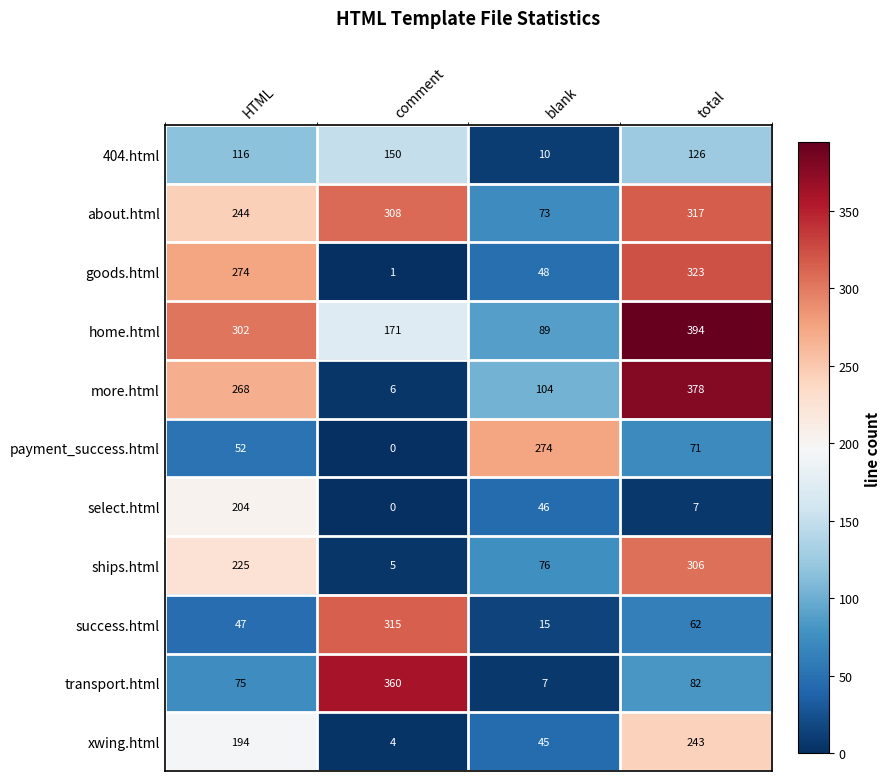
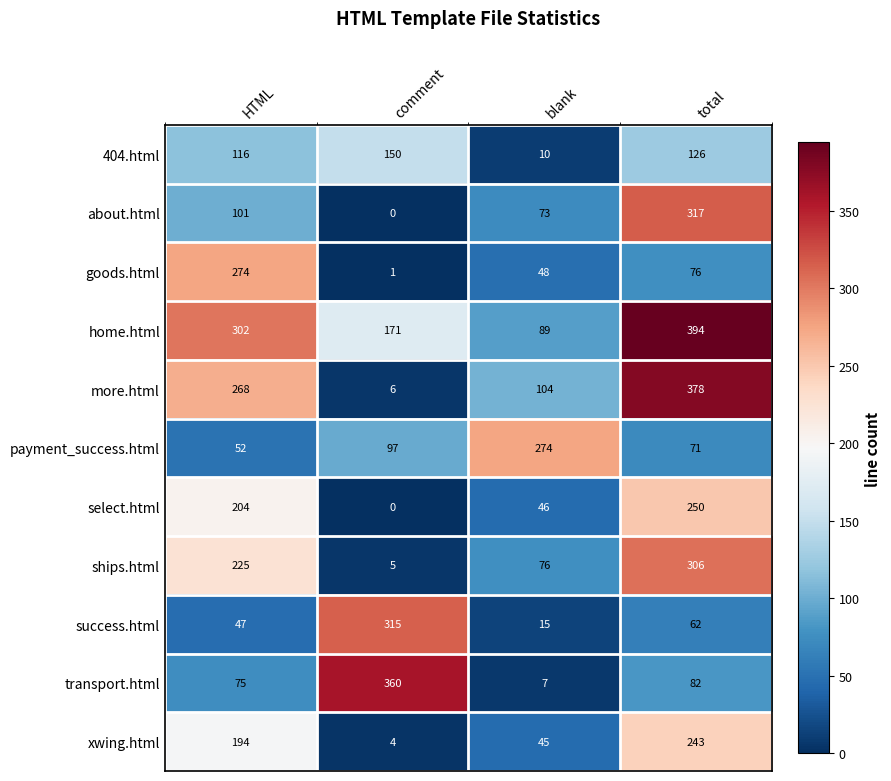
  {
    "404.html": {
      "HTML": 116,
      "comment": 150,
      "blank": 10,
      "total": 126
    },
    "about.html": {
-     "HTML": 244,
-     "comment": 308,
+     "HTML": 101,
+     "comment": 0,
      "blank": 73,
      "total": 317
    },
    "goods.html": {
      "HTML": 274,
      "comment": 1,
      "blank": 48,
-     "total": 323
+     "total": 76
    },
    "home.html": {
      "HTML": 302,
      "comment": 171,
      "blank": 89,
      "total": 394
    },
    "more.html": {
      "HTML": 268,
      "comment": 6,
      "blank": 104,
      "total": 378
    },
    "payment_success.html": {
      "HTML": 52,
-     "comment": 0,
+     "comment": 97,
      "blank": 274,
      "total": 71
    },
    "select.html": {
      "HTML": 204,
      "comment": 0,
      "blank": 46,
-     "total": 7
+     "total": 250
    },
    "ships.html": {
      "HTML": 225,
      "comment": 5,
      "blank": 76,
      "total": 306
    },
    "success.html": {
      "HTML": 47,
      "comment": 315,
      "blank": 15,
      "total": 62
    },
    "transport.html": {
      "HTML": 75,
      "comment": 360,
      "blank": 7,
      "total": 82
    },
    "xwing.html": {
      "HTML": 194,
      "comment": 4,
      "blank": 45,
      "total": 243
    }
  }
